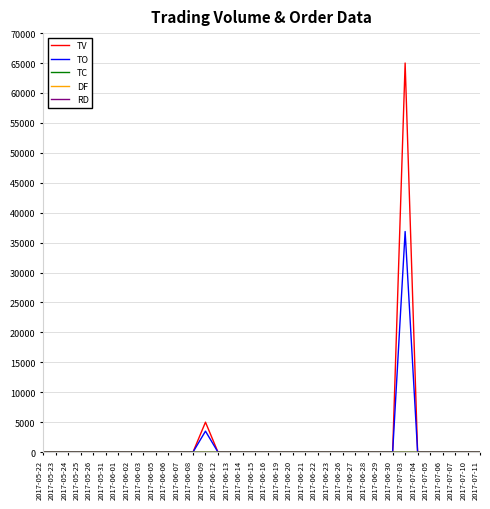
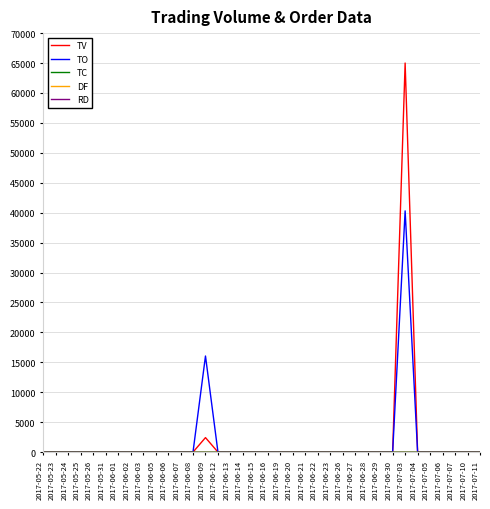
  {
    "TV": {
-     "2017-06-09": 5000,
+     "2017-06-09": 2000,
      "2017-07-03": 65000
    },
    "TO": {
-     "2017-06-09": 4000,
-     "2017-07-03": 37000
+     "2017-06-09": 16000,
+     "2017-07-03": 40000
    },
    "RD": {
      "2017-06-09": 0,
      "2017-07-03": 0
    }
  }
